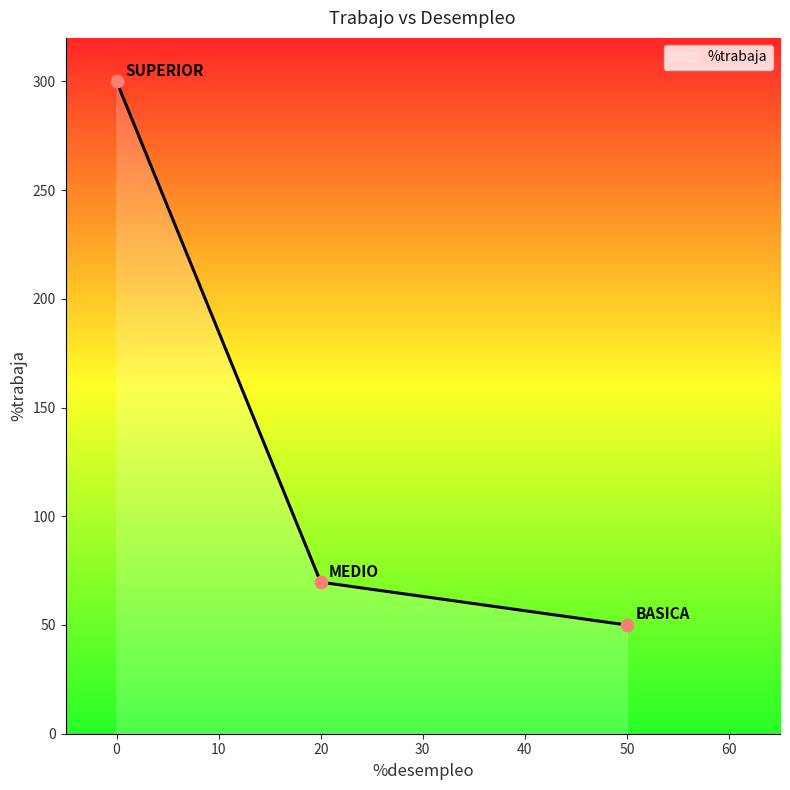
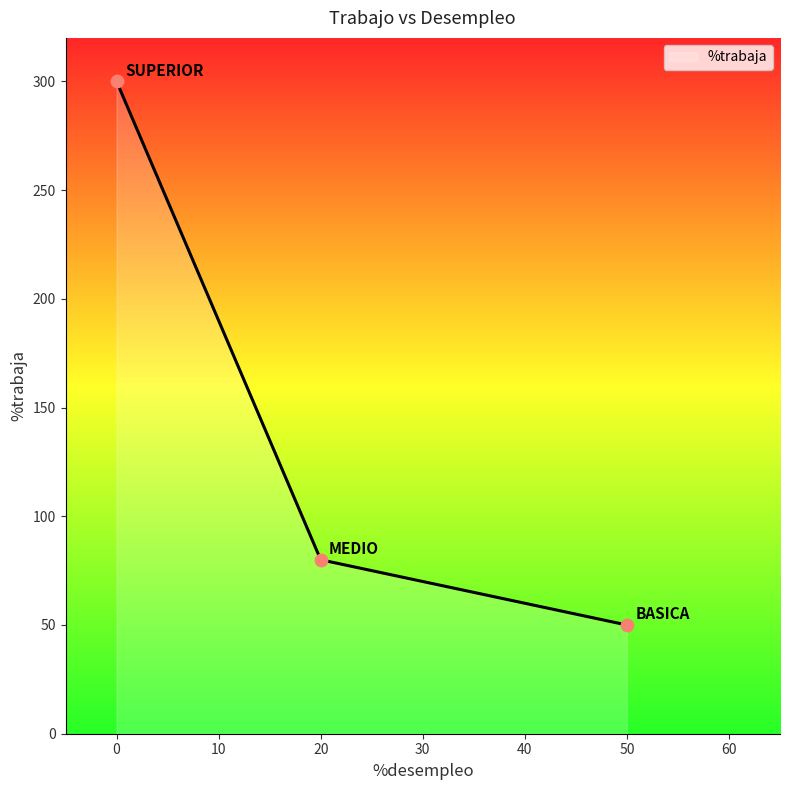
  {
    "%trabaja": {
-     "20": 70
+     "20": 80
    }
  }
